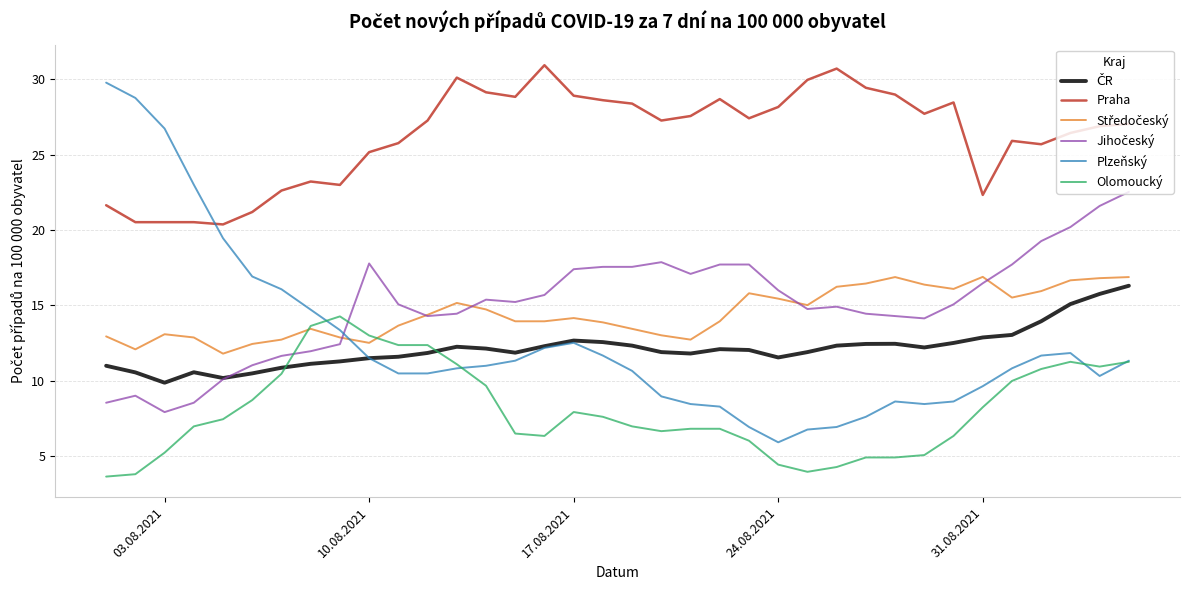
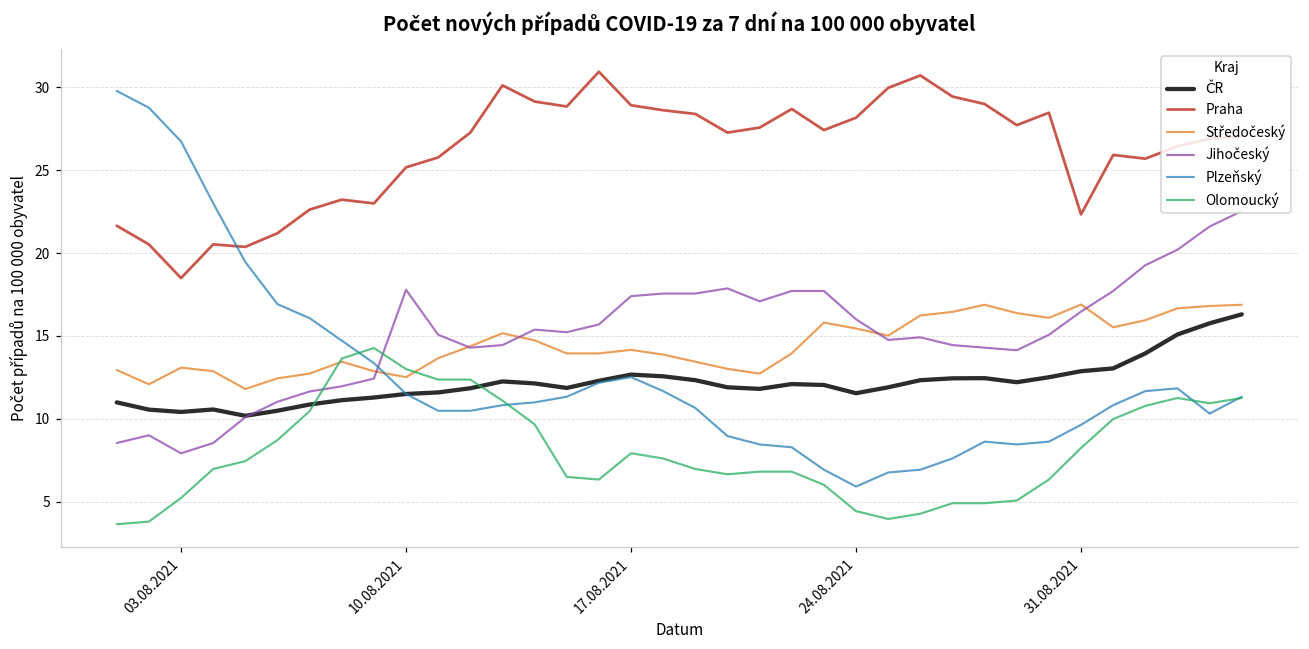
  {
    "ČR": {
-     "03.08.2021": 9.9,
+     "03.08.2021": 10.4,
      "24.08.2021": 11.5,
      "31.08.2021": 12.9
    },
    "Praha": {
-     "03.08.2021": 20.5,
+     "03.08.2021": 18.5,
      "10.08.2021": 25.2,
      "17.08.2021": 28.9,
      "24.08.2021": 28.2,
      "31.08.2021": 22.3
    },
    "Středočeský": {
      "03.08.2021": 13.1,
      "10.08.2021": 12.5,
      "17.08.2021": 14.2,
      "24.08.2021": 15.5,
      "31.08.2021": 16.9
    },
    "Jihočeský": {
      "03.08.2021": 7.9,
      "10.08.2021": 17.8,
      "17.08.2021": 17.4,
      "24.08.2021": 16.0,
      "31.08.2021": 16.5
    },
    "Plzeňský": {
      "03.08.2021": 26.7,
      "24.08.2021": 5.9,
      "31.08.2021": 9.6
    },
    "Olomoucký": {
      "03.08.2021": 5.2,
      "10.08.2021": 13.0,
      "17.08.2021": 7.9,
      "24.08.2021": 4.4,
      "31.08.2021": 8.2
    }
  }
